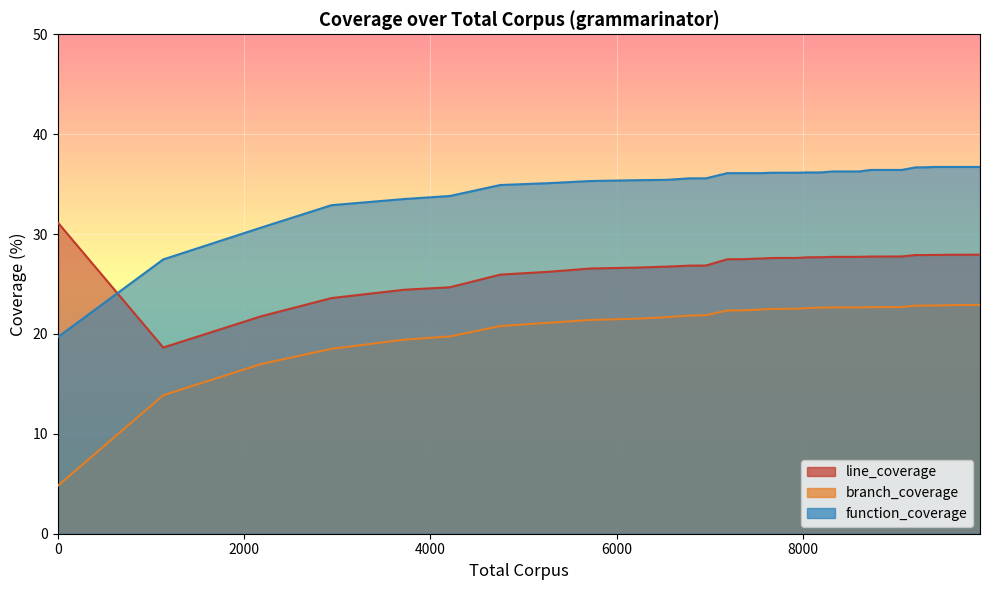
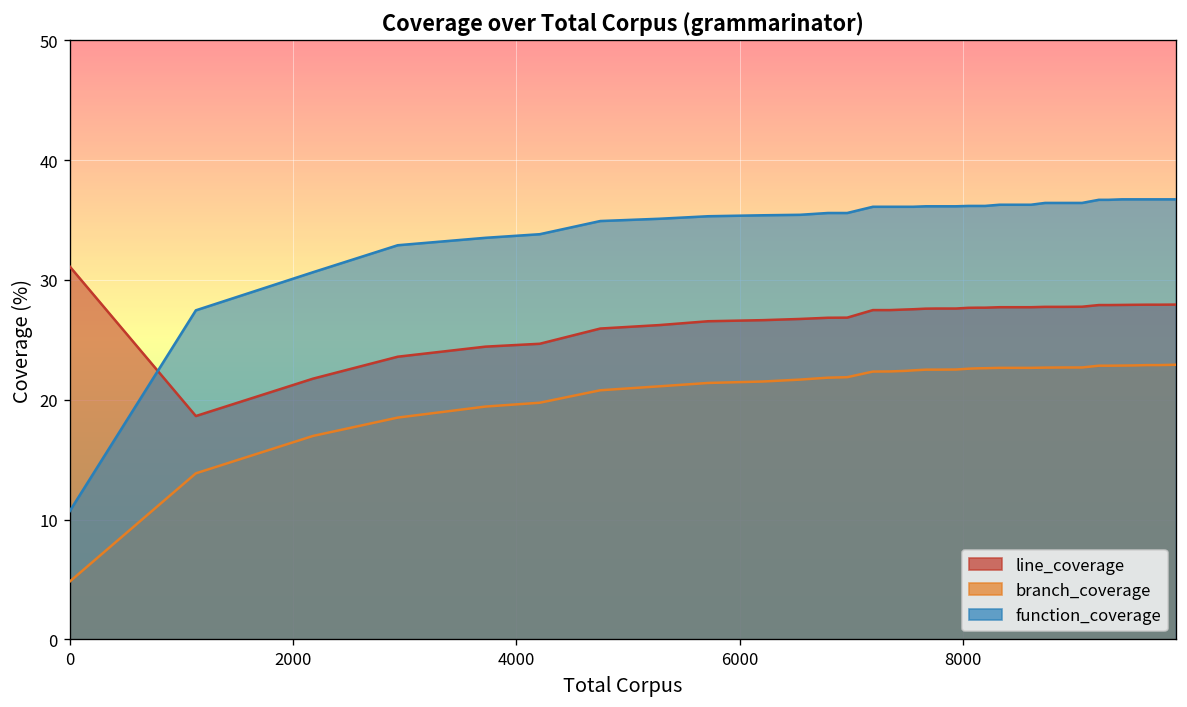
  {
    "line_coverage": {
      "0": 31
    },
    "branch_coverage": {
      "0": 5
    },
    "function_coverage": {
-     "0": 20
+     "0": 11
    }
  }
